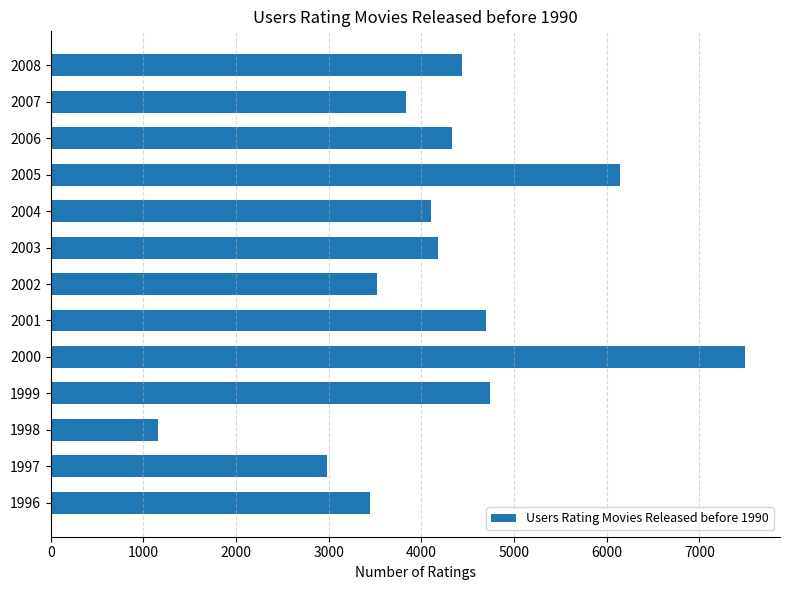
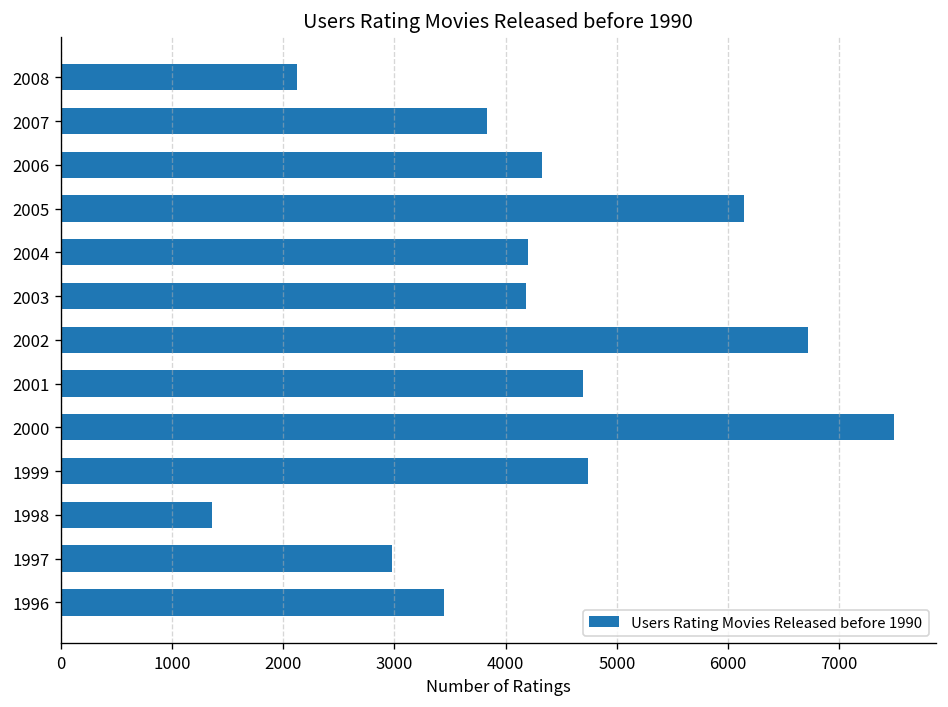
  {
-   "2008": 4400,
+   "2008": 2100,
    "2007": 3800,
    "2006": 4300,
    "2005": 6100,
-   "2004": 4100,
+   "2004": 4200,
    "2003": 4200,
-   "2002": 3500,
+   "2002": 6700,
    "2001": 4700,
    "2000": 7500,
    "1999": 4700,
-   "1998": 1200,
+   "1998": 1400,
    "1997": 3000,
    "1996": 3400
  }
